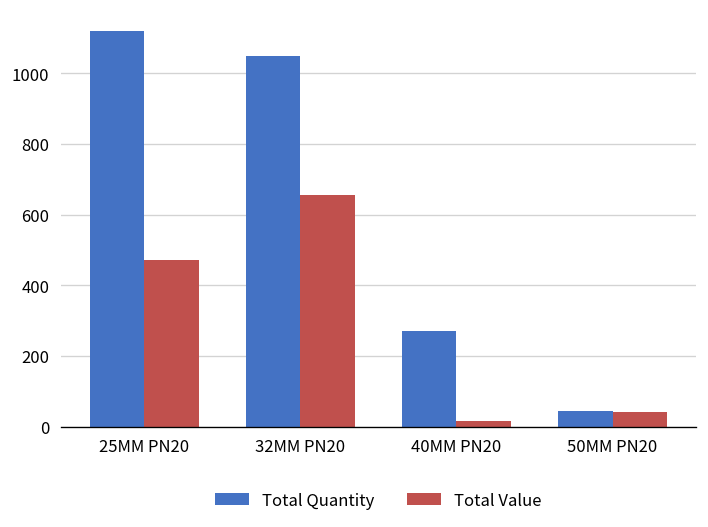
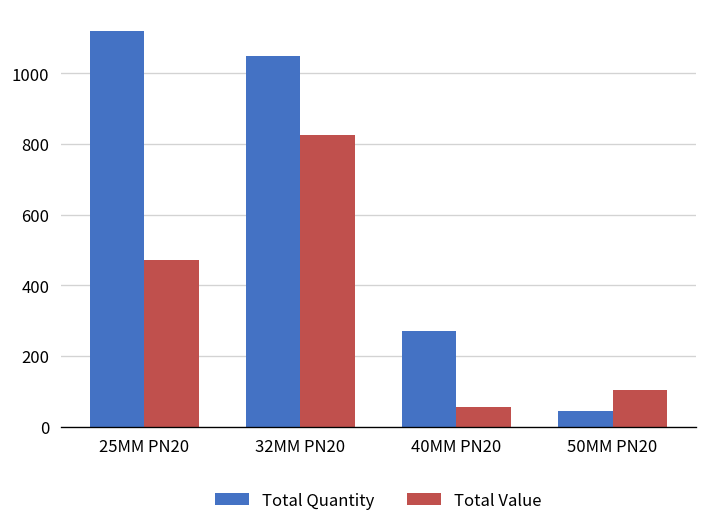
  {
    "Total Quantity": {
      "25MM PN20": 1120,
      "32MM PN20": 1050,
      "40MM PN20": 270,
      "50MM PN20": 40
    },
    "Total Value": {
      "25MM PN20": 470,
-     "32MM PN20": 660,
-     "40MM PN20": 20,
-     "50MM PN20": 40
+     "32MM PN20": 830,
+     "40MM PN20": 60,
+     "50MM PN20": 100
    }
  }
